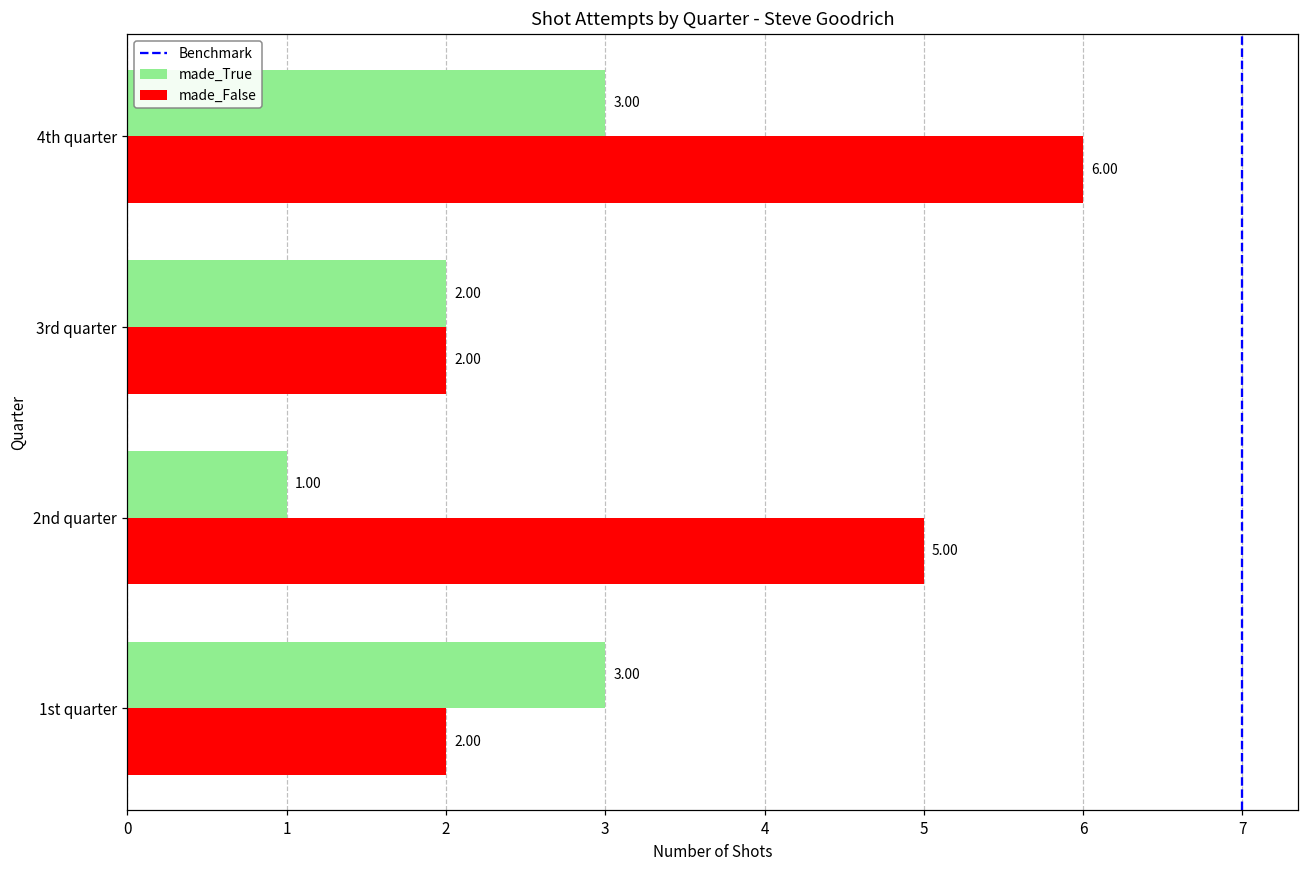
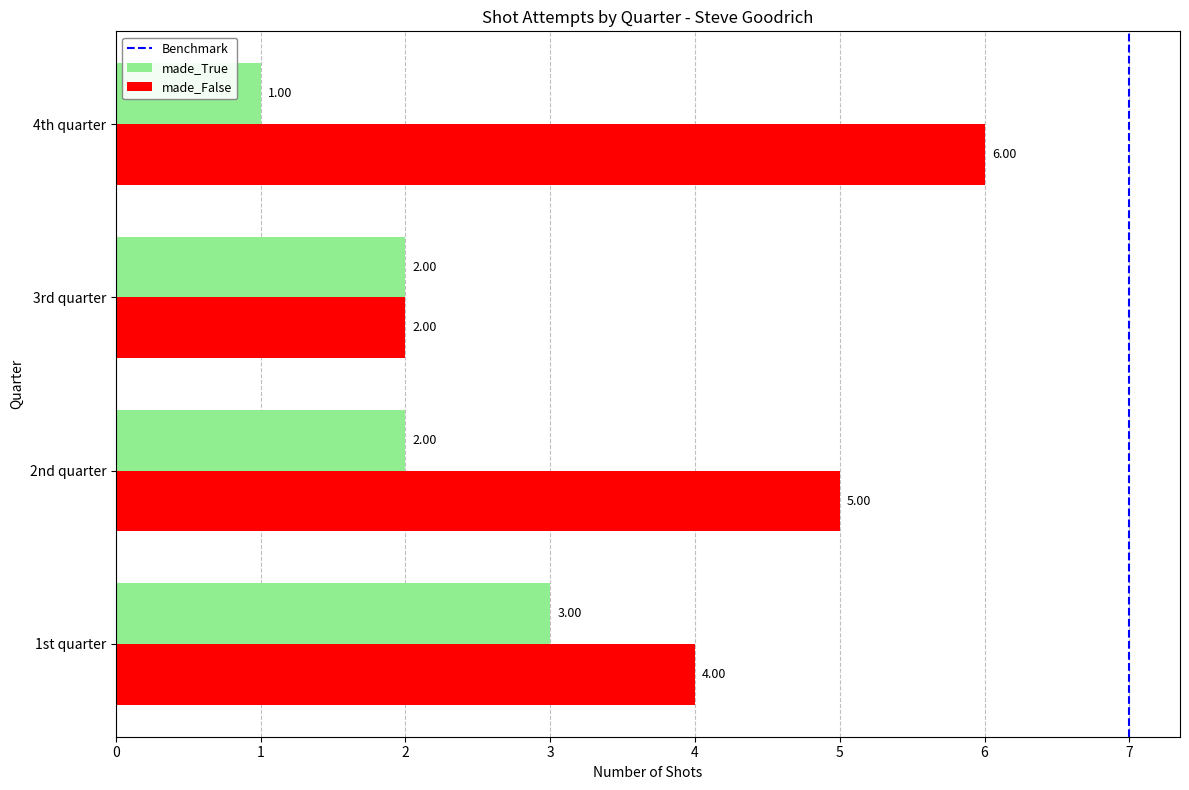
  {
    "made_True": {
-     "4th quarter": 3.00,
+     "4th quarter": 1.00,
      "3rd quarter": 2.00,
-     "2nd quarter": 1.00,
+     "2nd quarter": 2.00,
      "1st quarter": 3.00
    },
    "made_False": {
      "4th quarter": 6.00,
      "3rd quarter": 2.00,
      "2nd quarter": 5.00,
-     "1st quarter": 2.00
+     "1st quarter": 4.00
    }
  }
